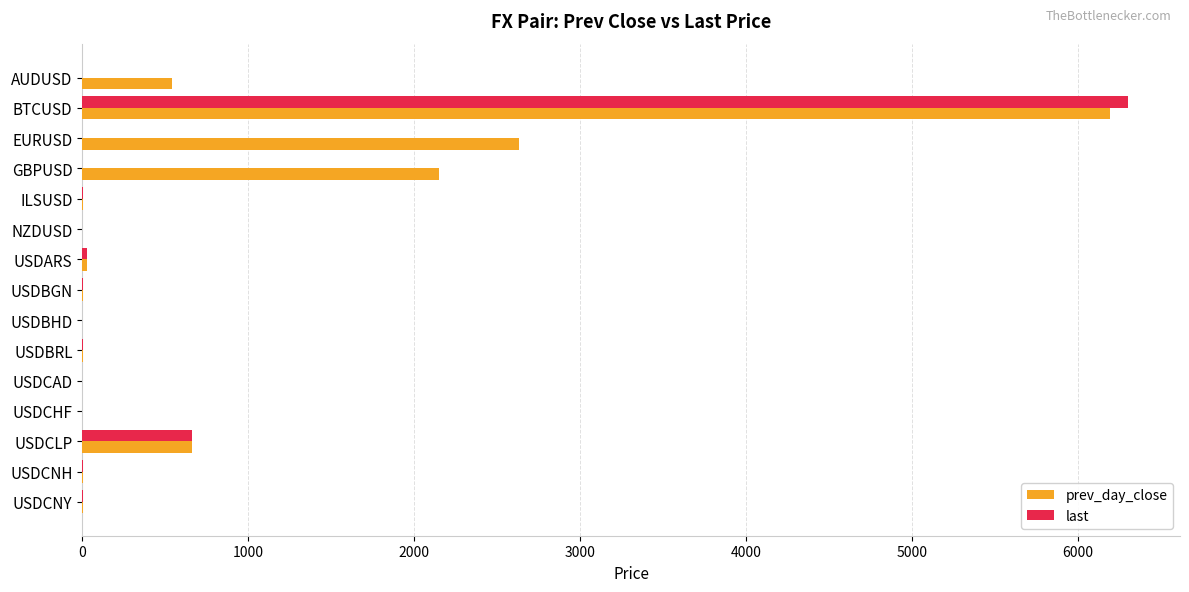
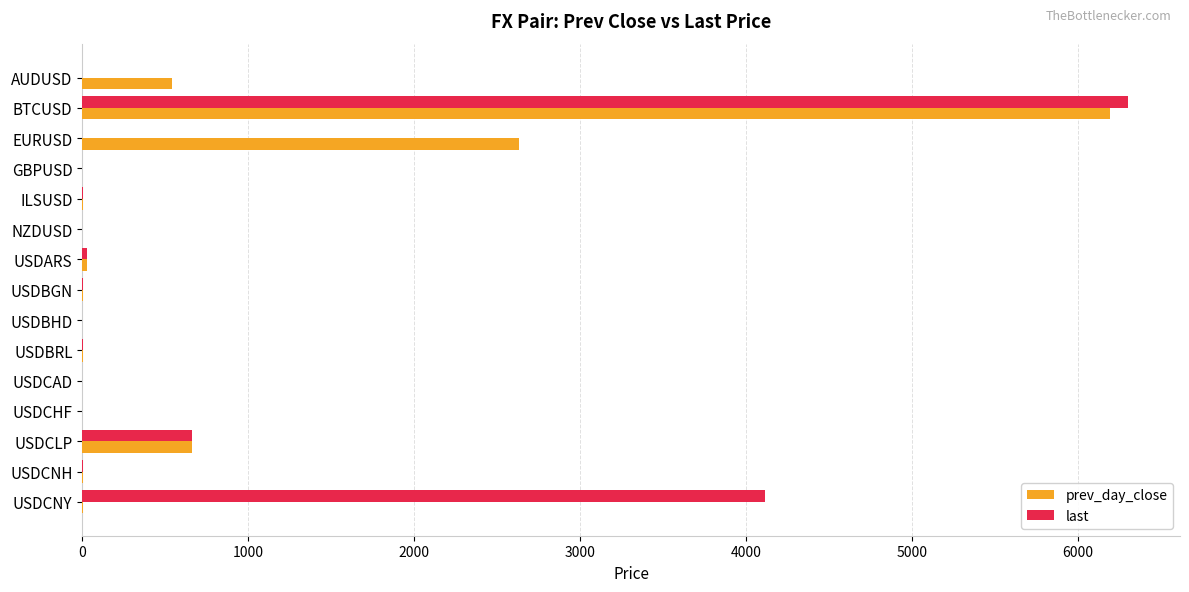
  {
    "prev_day_close": {
      "AUDUSD": 540,
      "BTCUSD": 6190,
      "EURUSD": 2630,
-     "GBPUSD": 2150,
+     "GBPUSD": 0,
      "USDARS": 30,
      "USDCLP": 660
    },
    "last": {
      "BTCUSD": 6300,
      "USDARS": 30,
      "USDCLP": 660,
-     "USDCNY": 10
+     "USDCNY": 4120
    }
  }
